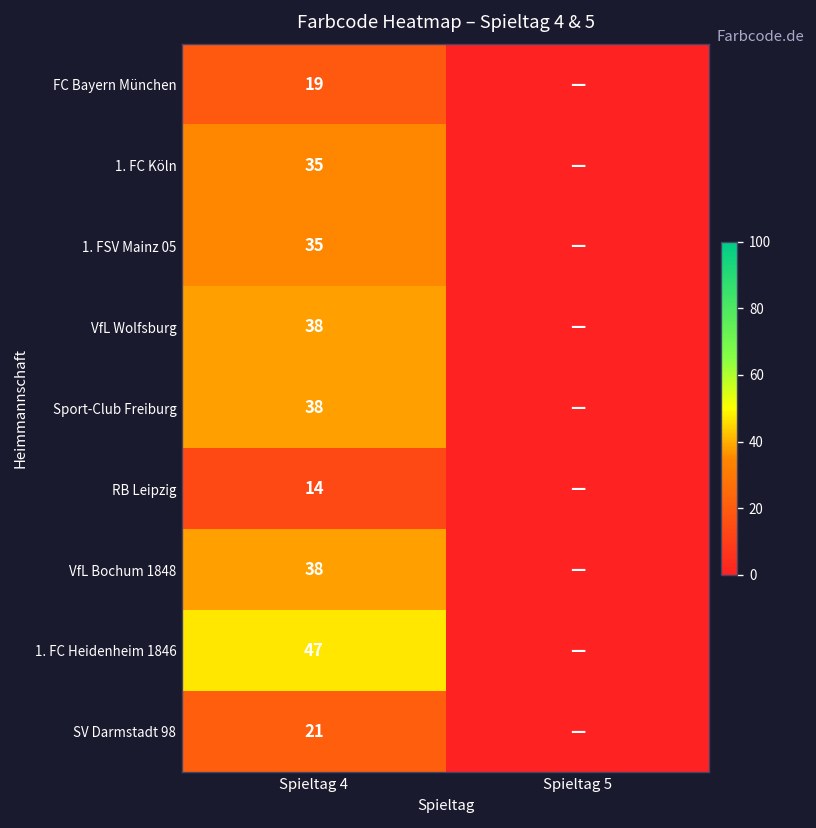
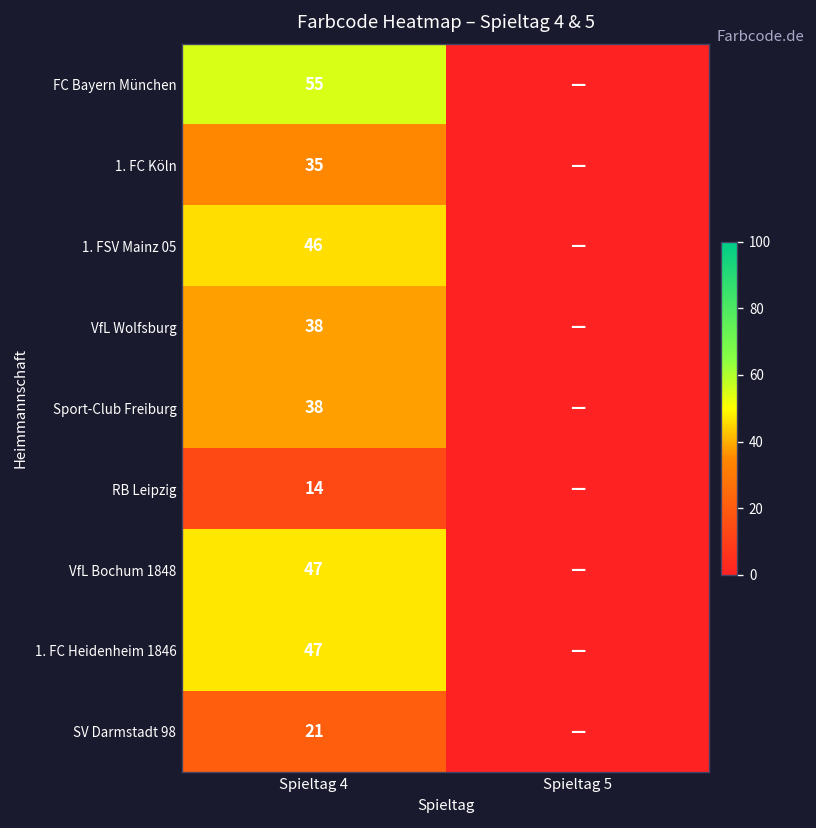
  {
    "FC Bayern München": {
-     "Spieltag 4": 19
+     "Spieltag 4": 55
    },
    "1. FC Köln": {
      "Spieltag 4": 35
    },
    "1. FSV Mainz 05": {
-     "Spieltag 4": 35
+     "Spieltag 4": 46
    },
    "VfL Wolfsburg": {
      "Spieltag 4": 38
    },
    "Sport-Club Freiburg": {
      "Spieltag 4": 38
    },
    "RB Leipzig": {
      "Spieltag 4": 14
    },
    "VfL Bochum 1848": {
-     "Spieltag 4": 38
+     "Spieltag 4": 47
    },
    "1. FC Heidenheim 1846": {
      "Spieltag 4": 47
    },
    "SV Darmstadt 98": {
      "Spieltag 4": 21
    }
  }
